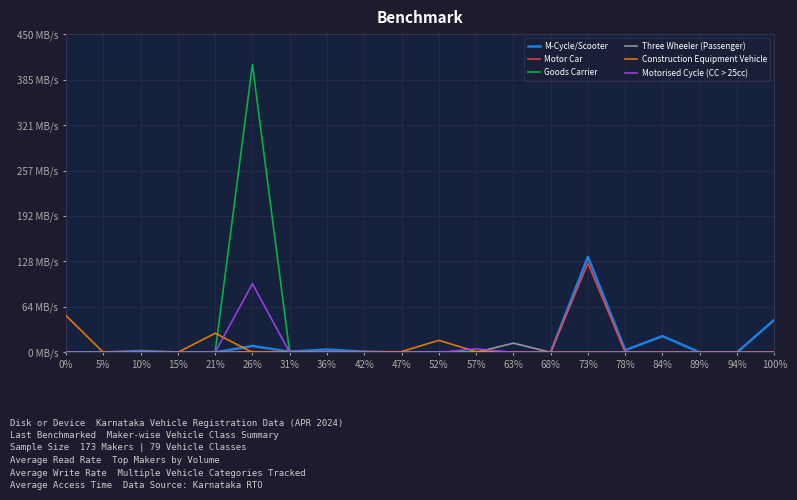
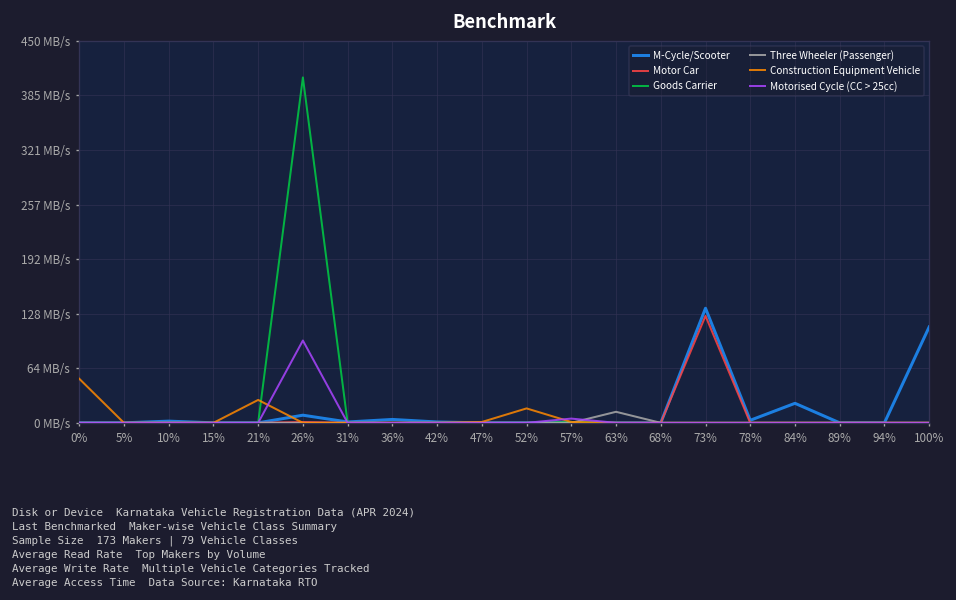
  {
    "M-Cycle/Scooter": {
      "26%": "10 MB/s",
      "36%": "0 MB/s",
      "73%": "140 MB/s",
      "84%": "20 MB/s",
-     "100%": "50 MB/s"
+     "100%": "110 MB/s"
    },
    "Motor Car": {
      "73%": "130 MB/s"
    },
    "Goods Carrier": {
      "26%": "410 MB/s"
    },
    "Three Wheeler (Passenger)": {
      "63%": "10 MB/s"
    },
    "Construction Equipment Vehicle": {
      "0%": "50 MB/s",
      "21%": "30 MB/s",
      "52%": "20 MB/s"
    },
    "Motorised Cycle (CC > 25cc)": {
      "26%": "100 MB/s",
      "57%": "10 MB/s"
    }
  }
